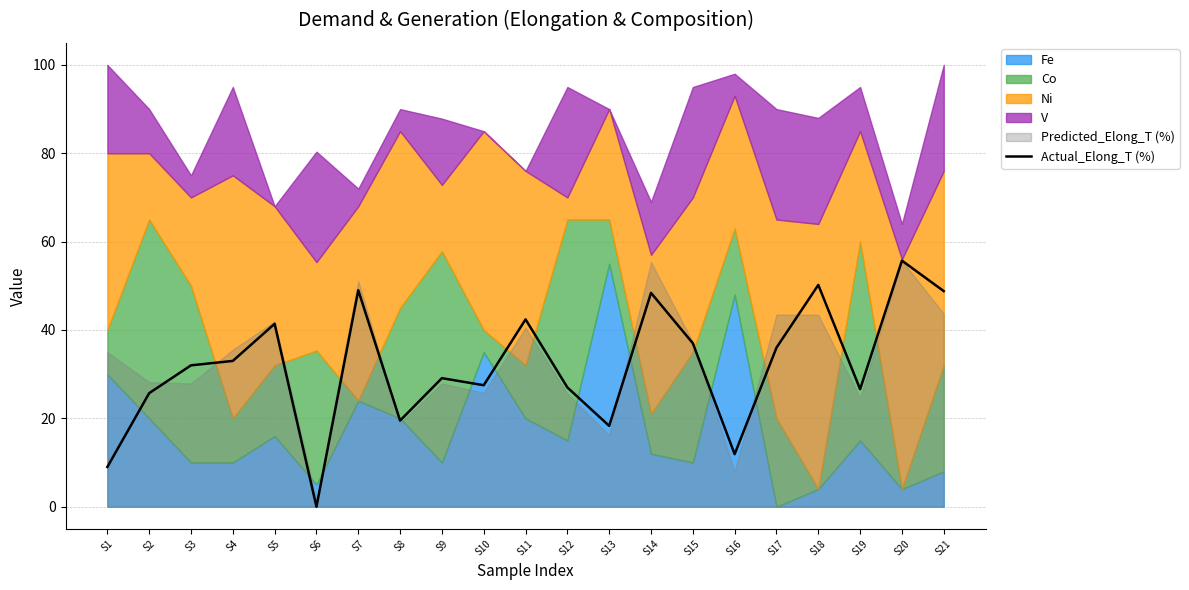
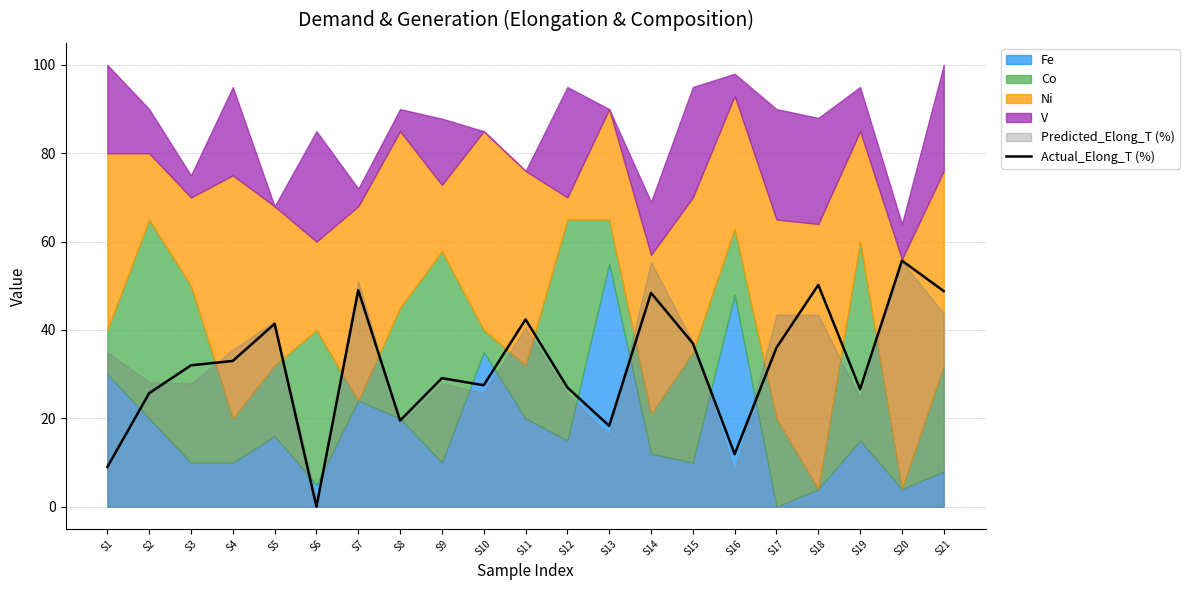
  {
    "Actual_Elong_T (%)": {
      "S1": 9,
      "S2": 26,
      "S3": 32,
      "S4": 33,
      "S6": 0,
      "S7": 49,
      "S9": 29,
      "S10": 28,
      "S11": 42,
      "S12": 27,
      "S13": 18,
      "S14": 48,
      "S16": 12,
      "S17": 36,
      "S18": 50,
      "S19": 27,
      "S21": 49
    },
    "Fe": {
      "S1": 30,
      "S2": 20,
      "S3": 10,
      "S4": 10,
      "S5": 16,
      "S6": 5,
      "S9": 10,
      "S10": 35,
      "S11": 20,
      "S12": 15,
      "S13": 55,
      "S14": 12,
      "S15": 10,
      "S16": 48,
      "S17": 0,
      "S19": 15,
      "S21": 8
    },
    "Co": {
      "S1": 10,
      "S2": 45,
      "S3": 40,
      "S4": 10,
      "S5": 16,
-     "S6": 30,
+     "S6": 35,
      "S8": 25,
      "S9": 48,
      "S10": 5,
      "S11": 12,
      "S12": 50,
      "S13": 10,
      "S14": 9,
      "S15": 25,
      "S16": 15,
      "S17": 20,
      "S19": 45,
      "S21": 24
    },
    "Ni": {
      "S1": 40,
      "S2": 15,
      "S3": 20,
      "S4": 55,
      "S6": 20,
      "S7": 44,
      "S8": 40,
      "S9": 15,
      "S12": 5,
      "S14": 36,
      "S15": 35,
      "S16": 30,
      "S17": 45,
      "S18": 60,
      "S19": 25,
      "S21": 44
    },
    "V": {
      "S1": 20,
      "S2": 10,
      "S3": 5,
      "S4": 20,
      "S6": 25,
      "S7": 4,
      "S8": 5,
      "S9": 15,
      "S12": 25,
      "S14": 12,
      "S15": 25,
      "S16": 5,
      "S17": 25,
      "S18": 24,
      "S19": 10,
      "S20": 8,
      "S21": 24
    },
    "Predicted_Elong_T (%)": {
      "S1": 35,
      "S2": 28,
      "S3": 28,
      "S4": 36,
      "S6": 2,
      "S7": 51,
      "S8": 19,
      "S9": 28,
      "S10": 26,
      "S11": 40,
      "S12": 26,
      "S13": 16,
      "S14": 55,
      "S16": 8,
      "S17": 43,
      "S18": 43,
      "S19": 25,
      "S21": 44
    }
  }
